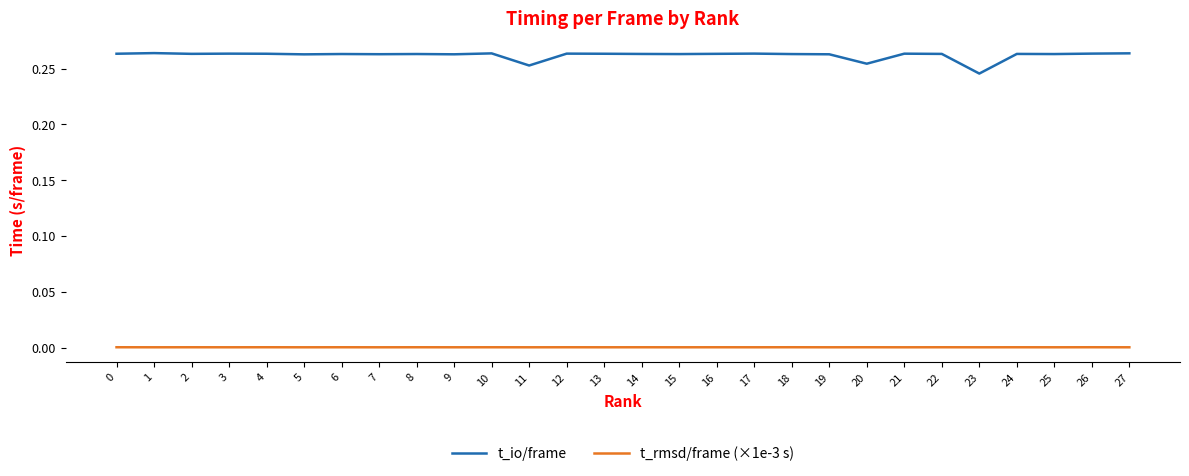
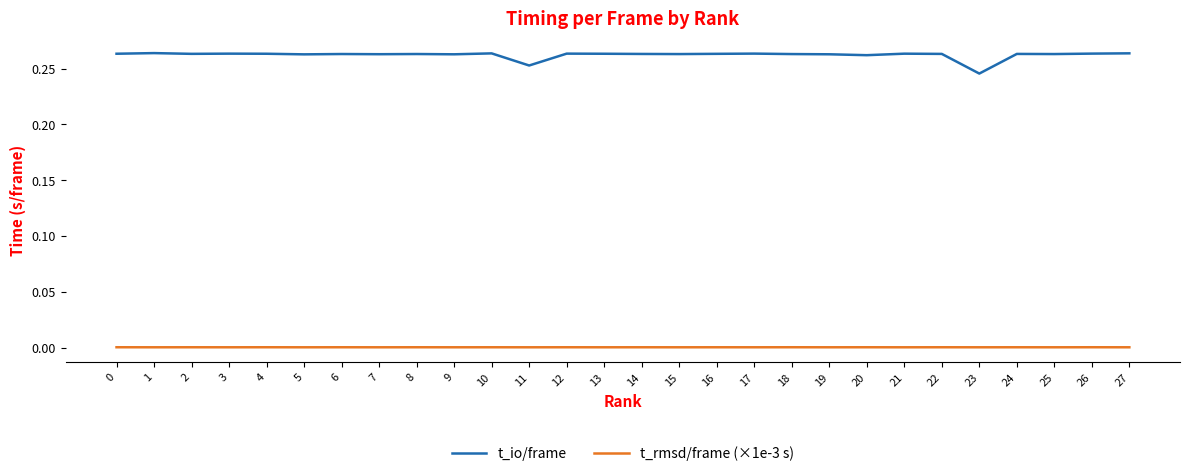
  {
    "t_io/frame": {
      "0": 0.263,
      "1": 0.264,
      "2": 0.263,
      "3": 0.263,
      "4": 0.263,
      "5": 0.263,
      "6": 0.263,
      "7": 0.263,
      "8": 0.263,
      "9": 0.263,
      "10": 0.264,
      "11": 0.253,
      "12": 0.263,
      "13": 0.263,
      "14": 0.263,
      "15": 0.263,
      "16": 0.263,
      "17": 0.263,
      "18": 0.263,
      "19": 0.263,
-     "20": 0.254,
+     "20": 0.262,
      "21": 0.263,
      "22": 0.263,
      "23": 0.245,
      "24": 0.263,
      "25": 0.263,
      "26": 0.263,
      "27": 0.264
    },
    "t_rmsd/frame (×1e-3 s)": {
      "0": 0.000,
      "1": 0.000,
      "2": 0.000,
      "3": 0.000,
      "4": 0.000,
      "5": 0.000,
      "6": 0.000,
      "7": 0.000,
      "8": 0.000,
      "9": 0.000,
      "10": 0.000,
      "11": 0.000,
      "12": 0.000,
      "13": 0.000,
      "14": 0.000,
      "15": 0.000,
      "16": 0.000,
      "17": 0.000,
      "18": 0.000,
      "19": 0.000,
      "20": 0.000,
      "21": 0.000,
      "22": 0.000,
      "23": 0.000,
      "24": 0.000,
      "25": 0.000,
      "26": 0.000,
      "27": 0.000
    }
  }
